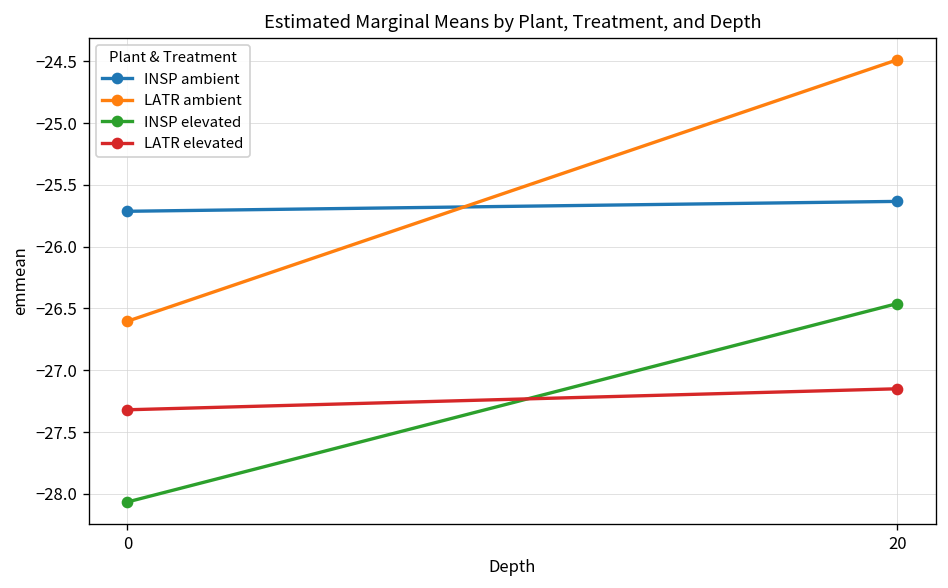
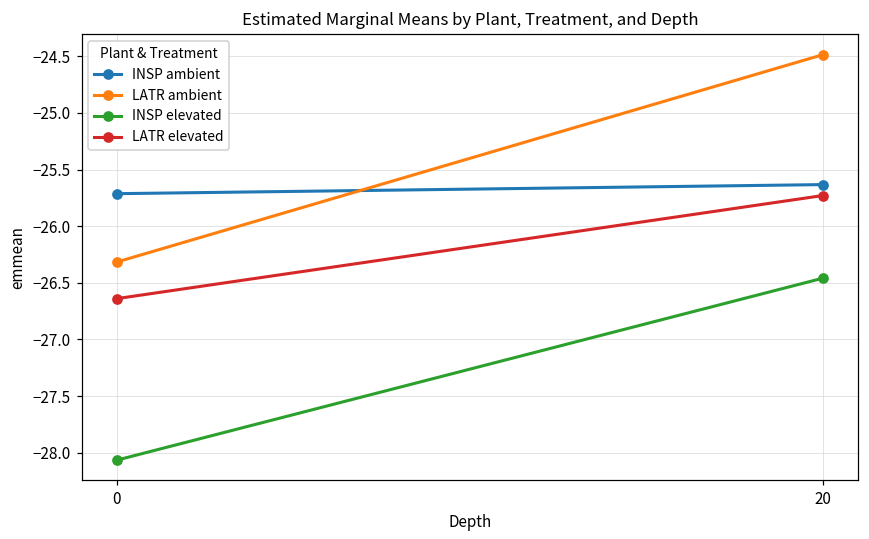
  {
    "INSP ambient": {
      "0": -25.71,
      "20": -25.63
    },
    "LATR ambient": {
-     "0": -26.60,
+     "0": -26.32,
      "20": -24.49
    },
    "INSP elevated": {
      "0": -28.07,
      "20": -26.46
    },
    "LATR elevated": {
-     "0": -27.32,
-     "20": -27.15
+     "0": -26.64,
+     "20": -25.73
    }
  }
